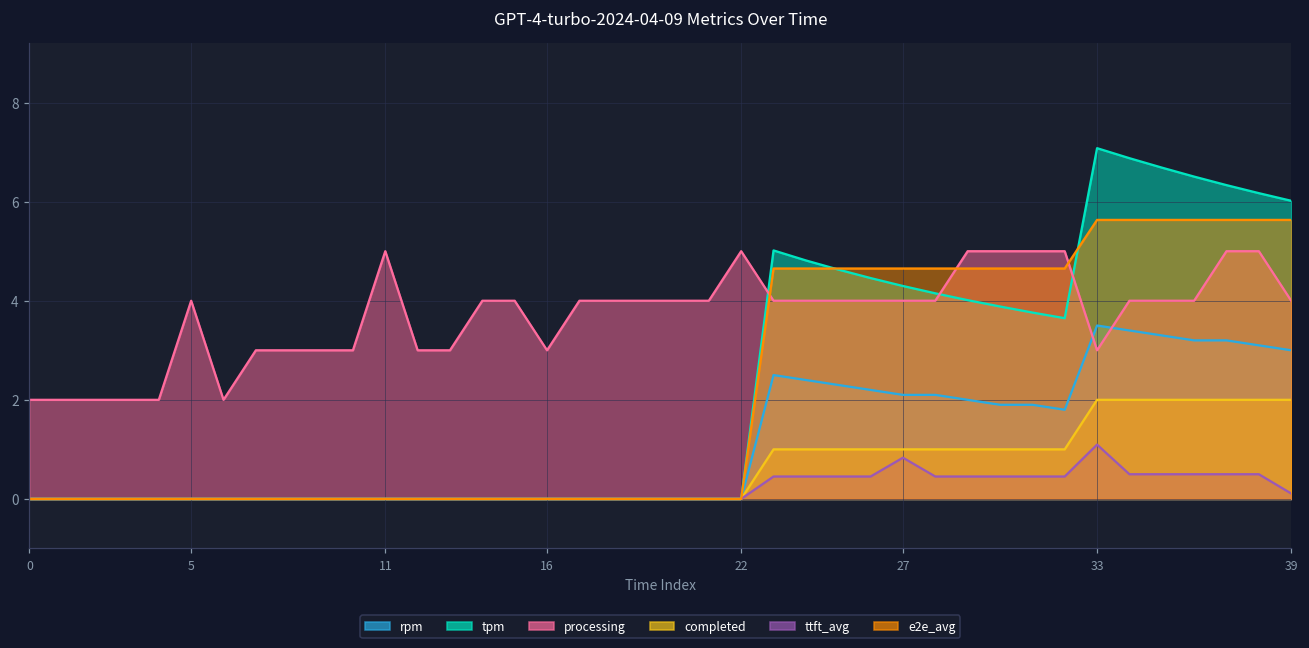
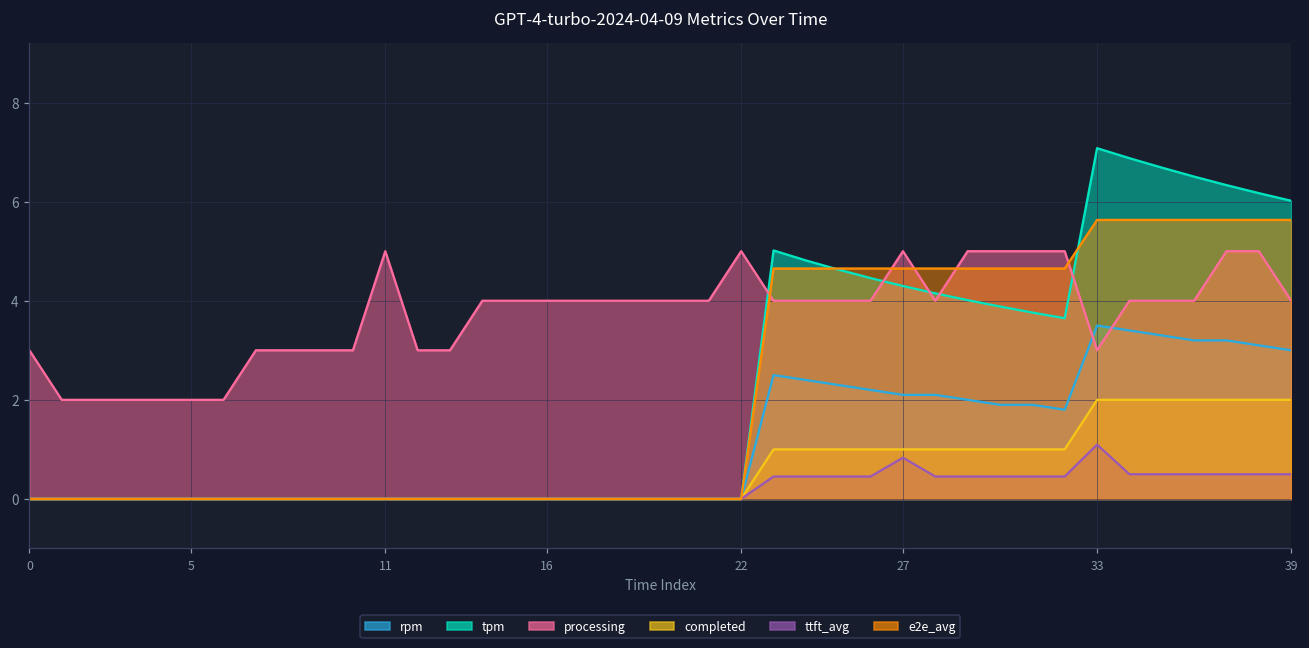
  {
    "processing": {
-     "0": 2,
-     "5": 4,
+     "0": 3,
+     "5": 2,
      "11": 5,
-     "16": 3,
+     "16": 4,
      "22": 5,
-     "27": 4,
+     "27": 5,
      "33": 3,
      "39": 4
    },
    "ttft_avg": {
      "27": 0.8,
      "33": 1.1,
-     "39": 0.1
+     "39": 0.5
    }
  }
